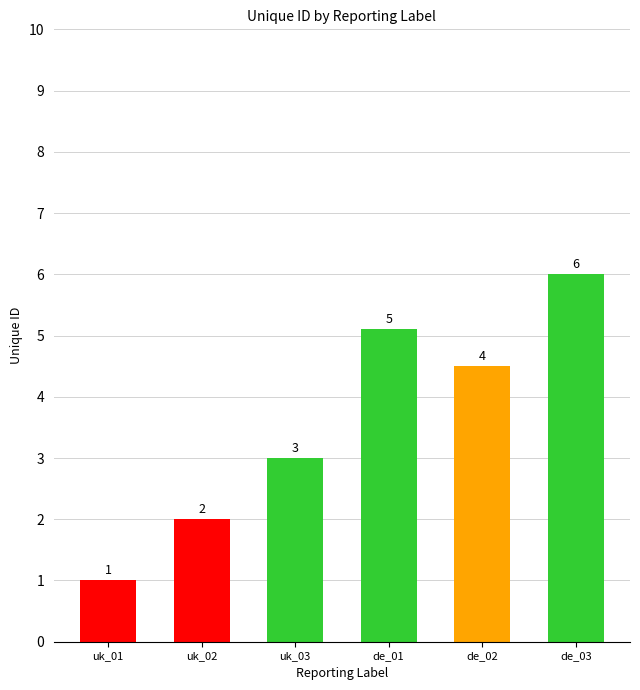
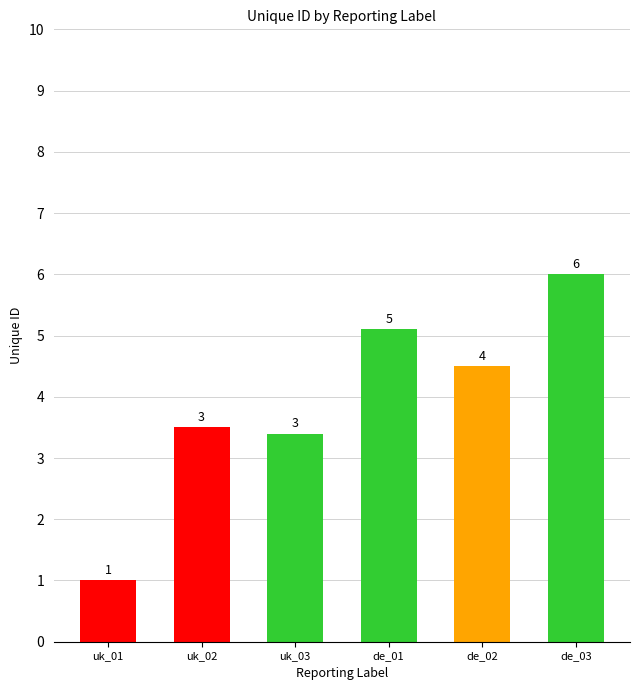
  {
    "uk_01": 1,
-   "uk_02": 2,
-   "uk_03": 3.0,
+   "uk_02": 3,
+   "uk_03": 3.4,
    "de_01": 5,
    "de_02": 4,
    "de_03": 6
  }
